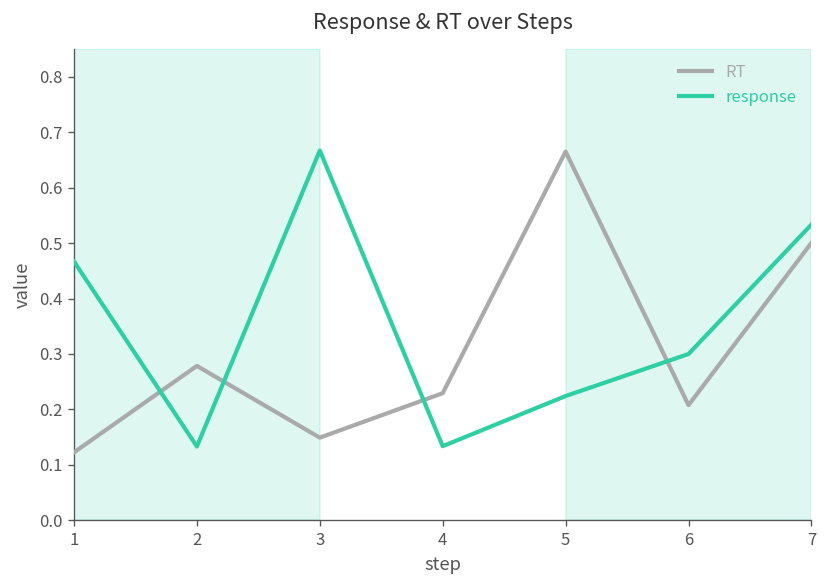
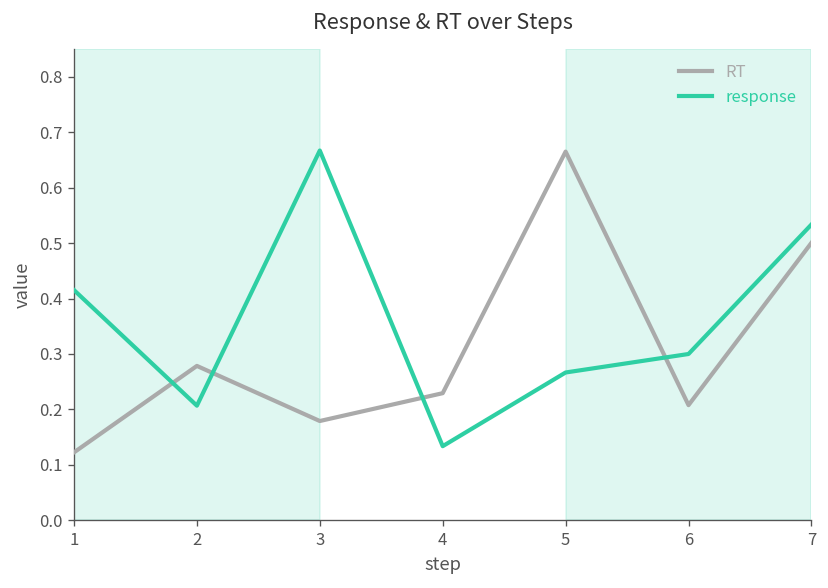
  {
    "RT": {
      "1": 0.12,
      "2": 0.28,
-     "3": 0.15,
+     "3": 0.18,
      "4": 0.23,
      "5": 0.66,
      "6": 0.21,
      "7": 0.50
    },
    "response": {
-     "1": 0.47,
-     "2": 0.13,
+     "1": 0.42,
+     "2": 0.21,
      "3": 0.67,
      "4": 0.13,
-     "5": 0.22,
+     "5": 0.27,
      "6": 0.30,
      "7": 0.53
    }
  }
